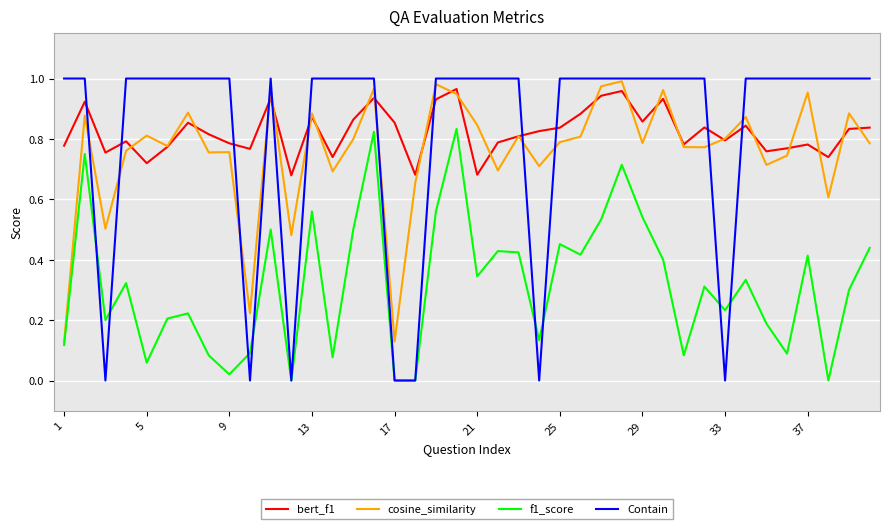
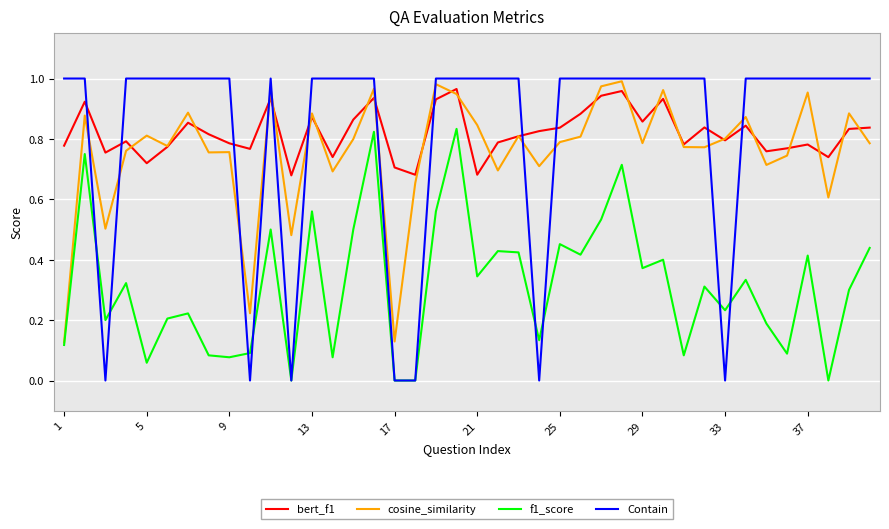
  {
    "bert_f1": {
      "1": 0.78,
      "5": 0.72,
      "9": 0.79,
      "13": 0.87,
-     "17": 0.85,
+     "17": 0.71,
      "21": 0.68,
      "25": 0.84,
      "29": 0.86,
      "37": 0.78
    },
    "cosine_similarity": {
      "1": 0.13,
      "5": 0.81,
      "9": 0.76,
      "13": 0.88,
      "17": 0.13,
      "21": 0.85,
      "25": 0.79,
      "29": 0.79,
      "37": 0.95
    },
    "f1_score": {
      "1": 0.12,
      "5": 0.06,
-     "9": 0.02,
+     "9": 0.08,
      "13": 0.56,
      "21": 0.34,
      "25": 0.45,
-     "29": 0.54,
+     "29": 0.37,
      "33": 0.23,
      "37": 0.41
    },
    "Contain": {
      "1": 1.00,
      "5": 1.00,
      "9": 1.00,
      "13": 1.00,
      "21": 1.00,
      "25": 1.00,
      "29": 1.00,
      "33": 0.00,
      "37": 1.00
    }
  }
